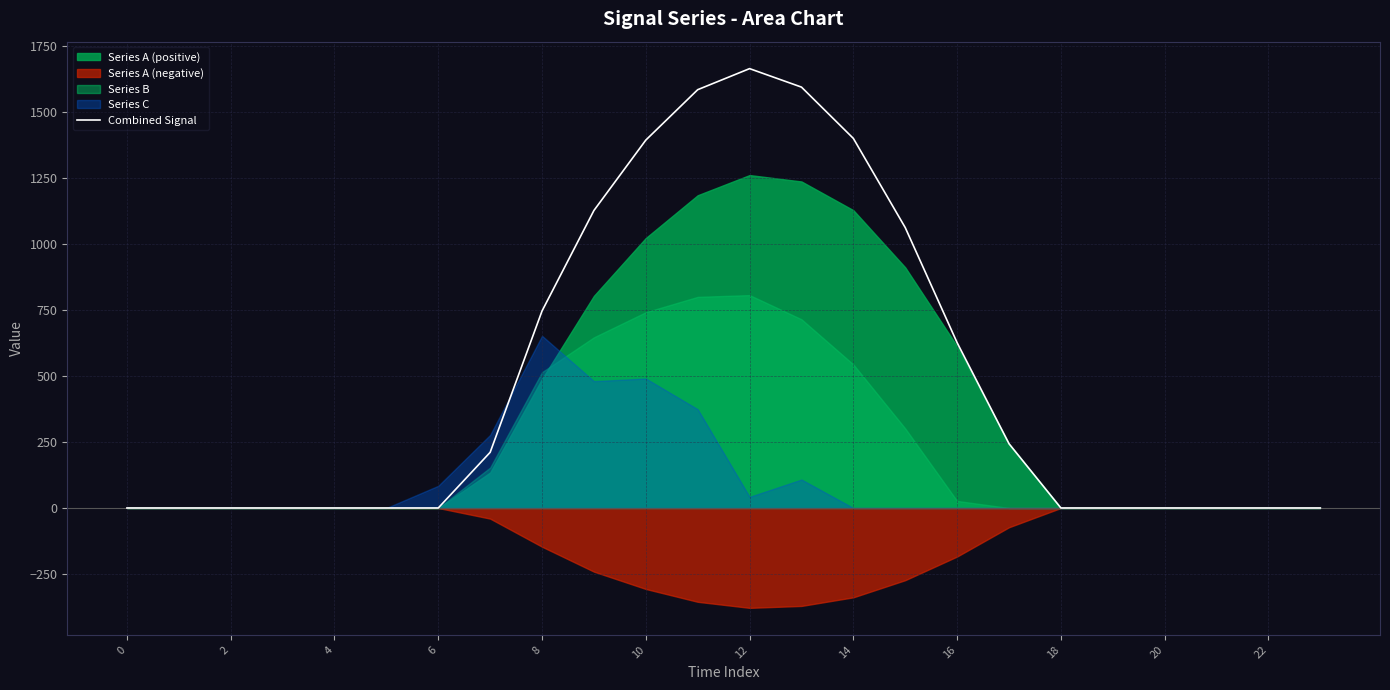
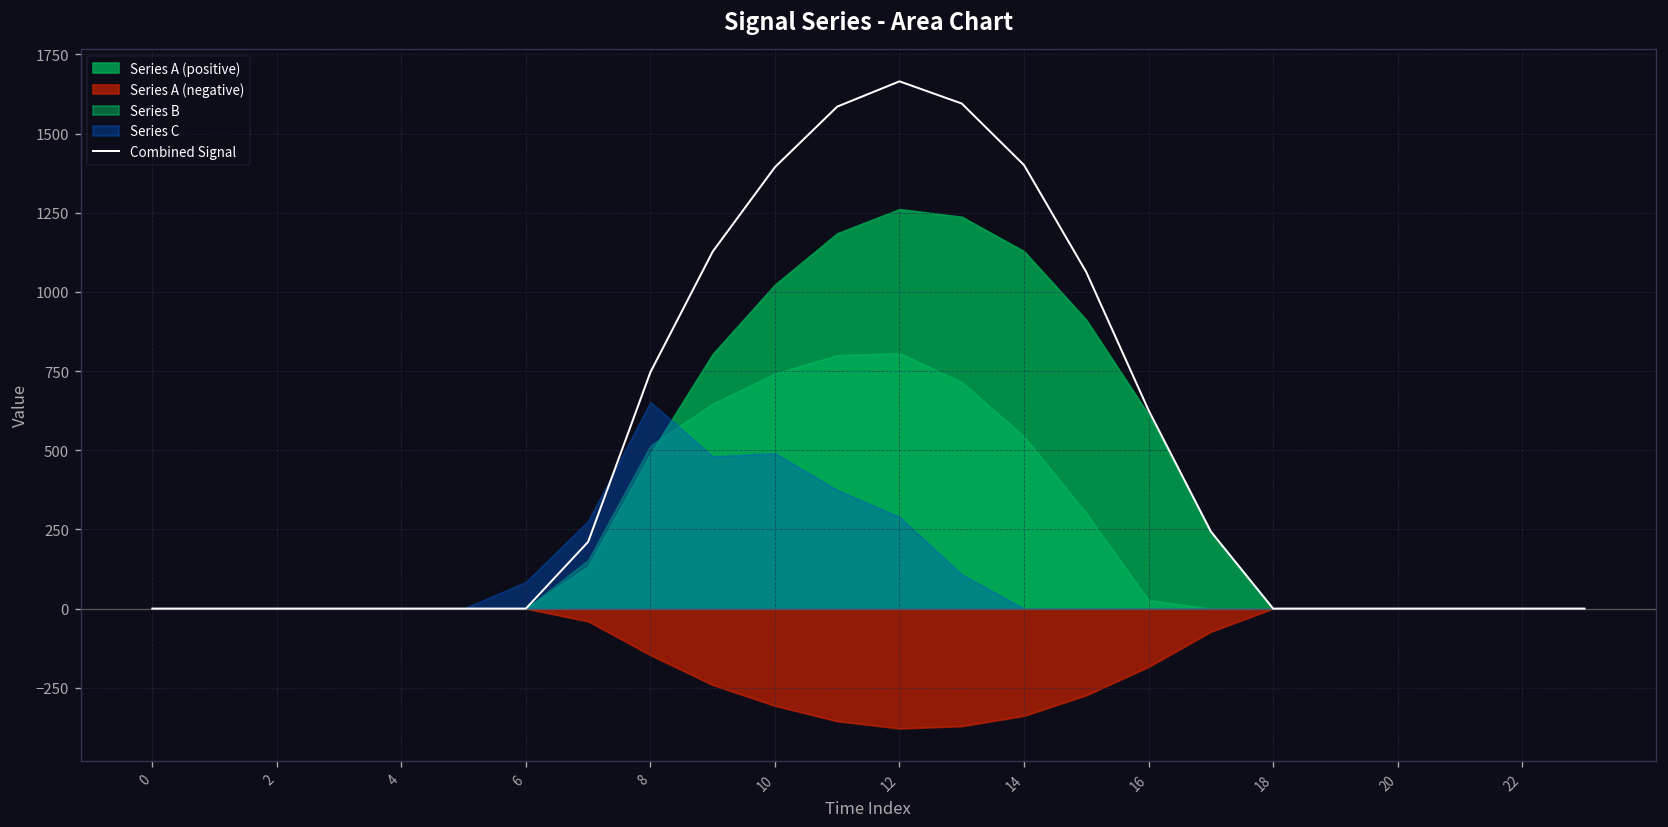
  {
    "Combined Signal": {
      "8": 750,
      "10": 1390,
      "12": 1670,
      "14": 1400,
      "16": 630
    },
    "Series C": {
      "6": 80,
      "8": 650,
      "10": 490,
-     "12": 40
+     "12": 290
    }
  }
